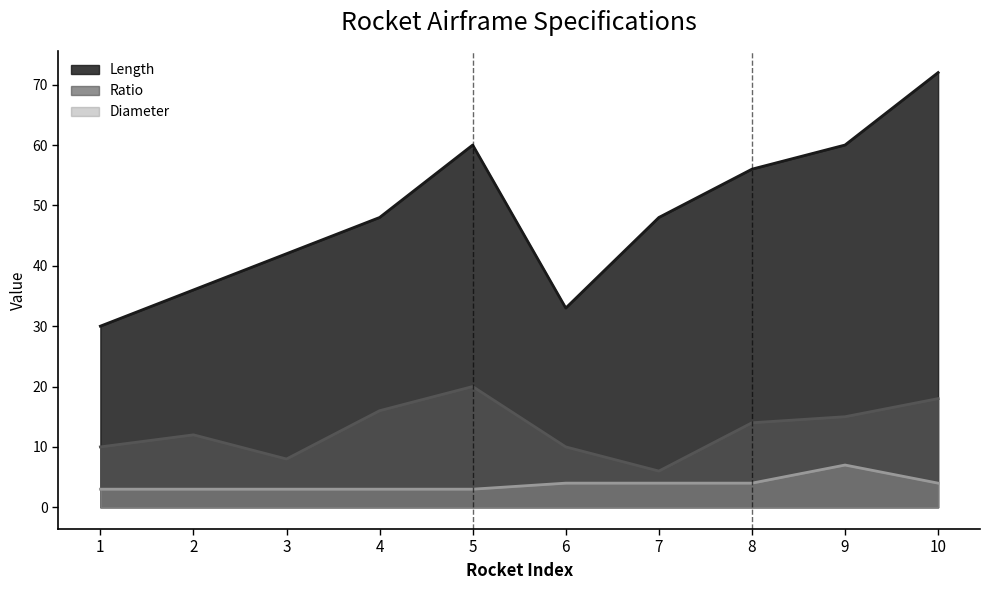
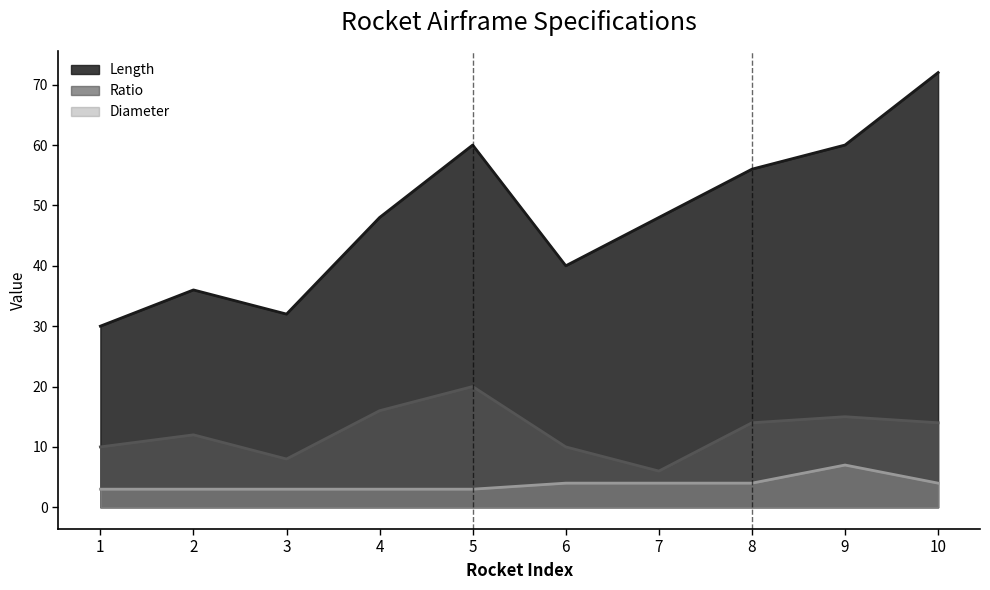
  {
    "Length": {
      "1": 30,
      "2": 36,
-     "3": 42,
+     "3": 32,
      "4": 48,
      "5": 60,
-     "6": 33,
+     "6": 40,
      "7": 48,
      "8": 56,
      "9": 60,
      "10": 72
    },
    "Ratio": {
      "1": 10,
      "2": 12,
      "3": 8,
      "4": 16,
      "5": 20,
      "6": 10,
      "7": 6,
      "8": 14,
      "9": 15,
-     "10": 18
+     "10": 14
    },
    "Diameter": {
      "1": 3,
      "2": 3,
      "3": 3,
      "4": 3,
      "5": 3,
      "6": 4,
      "7": 4,
      "8": 4,
      "9": 7,
      "10": 4
    }
  }
